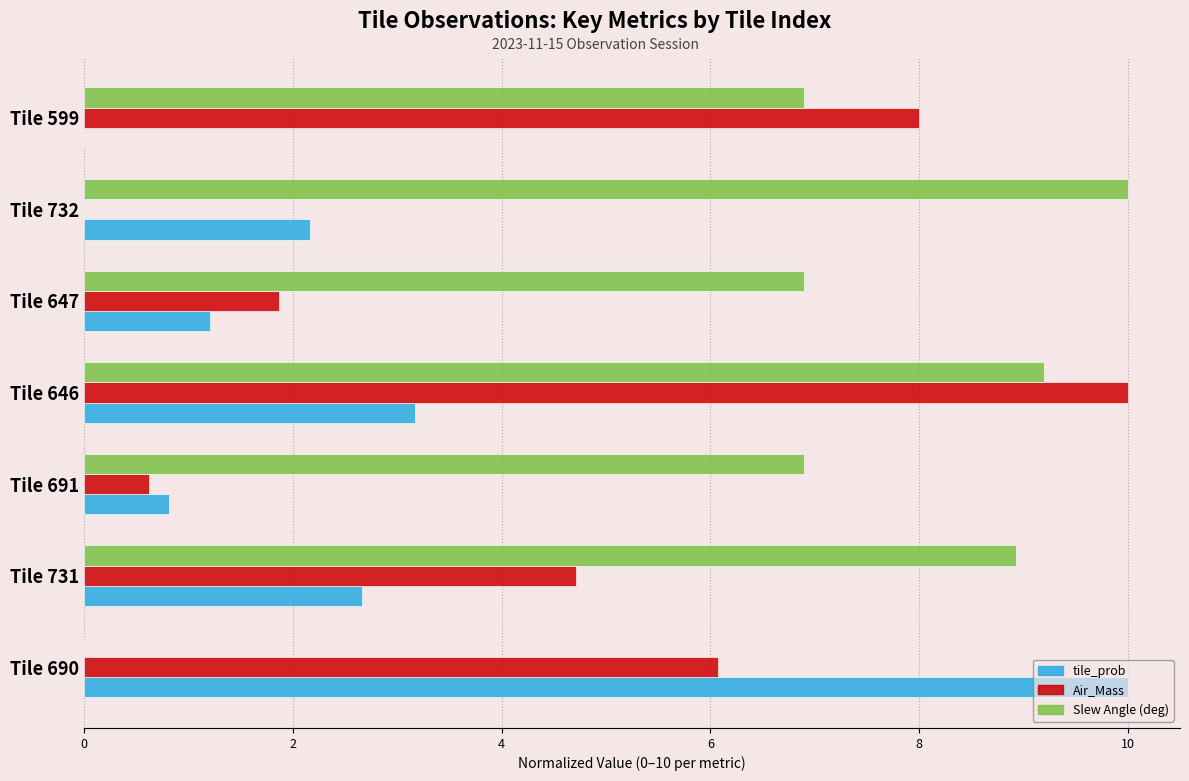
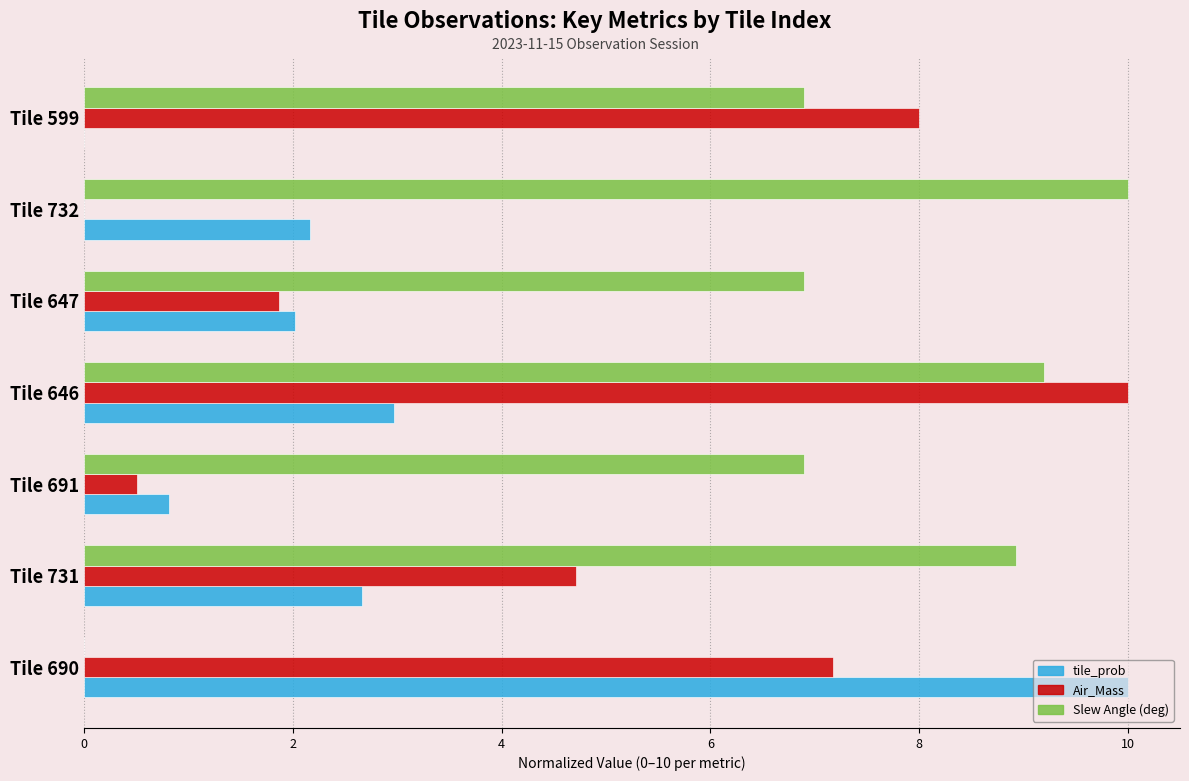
  {
    "tile_prob": {
      "Tile 599": 0.00,
      "Tile 732": 2.17,
-     "Tile 647": 1.20,
-     "Tile 646": 3.17,
+     "Tile 647": 2.02,
+     "Tile 646": 2.97,
      "Tile 691": 0.81,
      "Tile 731": 2.66
    },
    "Air_Mass": {
      "Tile 599": 8.00,
      "Tile 732": 0.00,
      "Tile 647": 1.87,
      "Tile 646": 10.00,
-     "Tile 691": 0.62,
+     "Tile 691": 0.51,
      "Tile 731": 4.72,
-     "Tile 690": 6.08
+     "Tile 690": 7.18
    },
    "Slew Angle (deg)": {
      "Tile 599": 6.89,
      "Tile 732": 10.00,
      "Tile 647": 6.90,
      "Tile 646": 9.19,
      "Tile 691": 6.90,
      "Tile 731": 8.93,
      "Tile 690": 0.00
    }
  }
